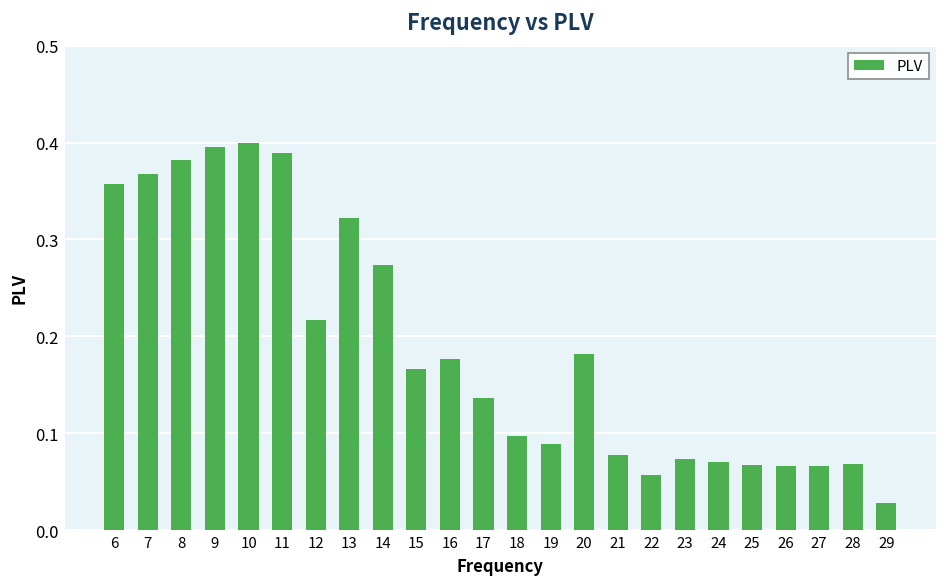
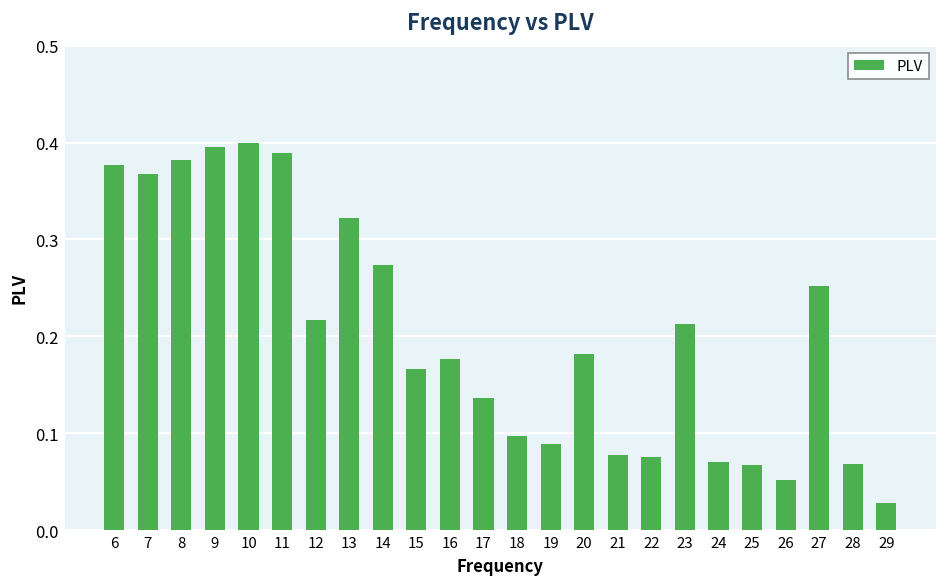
  {
-   "6": 0.36,
+   "6": 0.38,
    "7": 0.37,
    "8": 0.38,
    "9": 0.40,
    "10": 0.40,
    "11": 0.39,
    "12": 0.22,
    "13": 0.32,
    "14": 0.27,
    "15": 0.17,
    "16": 0.18,
    "17": 0.14,
    "18": 0.10,
    "19": 0.09,
    "20": 0.18,
    "21": 0.08,
-   "22": 0.06,
-   "23": 0.07,
+   "22": 0.08,
+   "23": 0.21,
    "24": 0.07,
    "25": 0.07,
-   "26": 0.07,
-   "27": 0.07,
+   "26": 0.05,
+   "27": 0.25,
    "28": 0.07,
    "29": 0.03
  }
